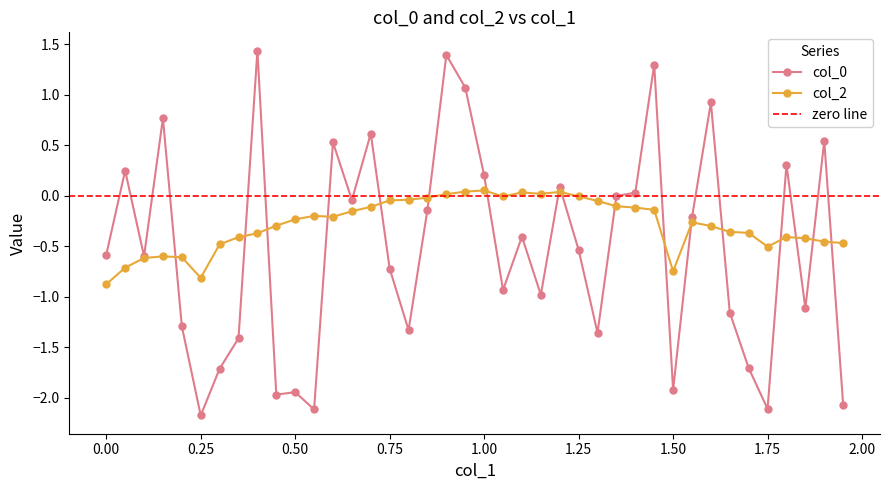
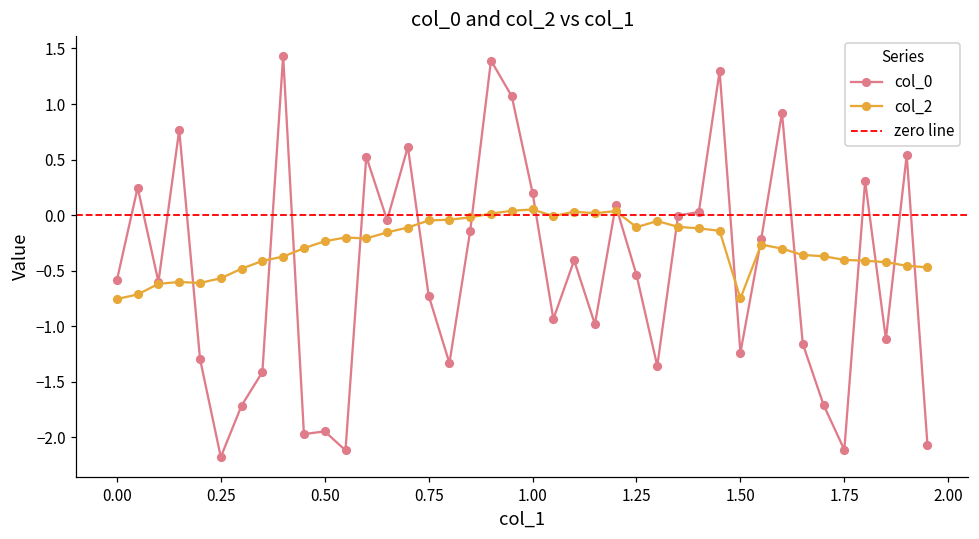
  {
    "col_0": {
      "0.00": -0.59,
      "0.25": -2.18,
      "0.50": -1.95,
      "0.75": -0.72,
      "1.00": 0.20,
      "1.25": -0.54,
-     "1.50": -1.92,
+     "1.50": -1.24,
      "1.75": -2.11
    },
    "col_2": {
-     "0.00": -0.88,
-     "0.25": -0.81,
+     "0.00": -0.76,
+     "0.25": -0.57,
      "0.50": -0.23,
      "0.75": -0.05,
      "1.00": 0.05,
-     "1.25": -0.01,
+     "1.25": -0.11,
      "1.50": -0.75,
-     "1.75": -0.51
+     "1.75": -0.40
    }
  }
